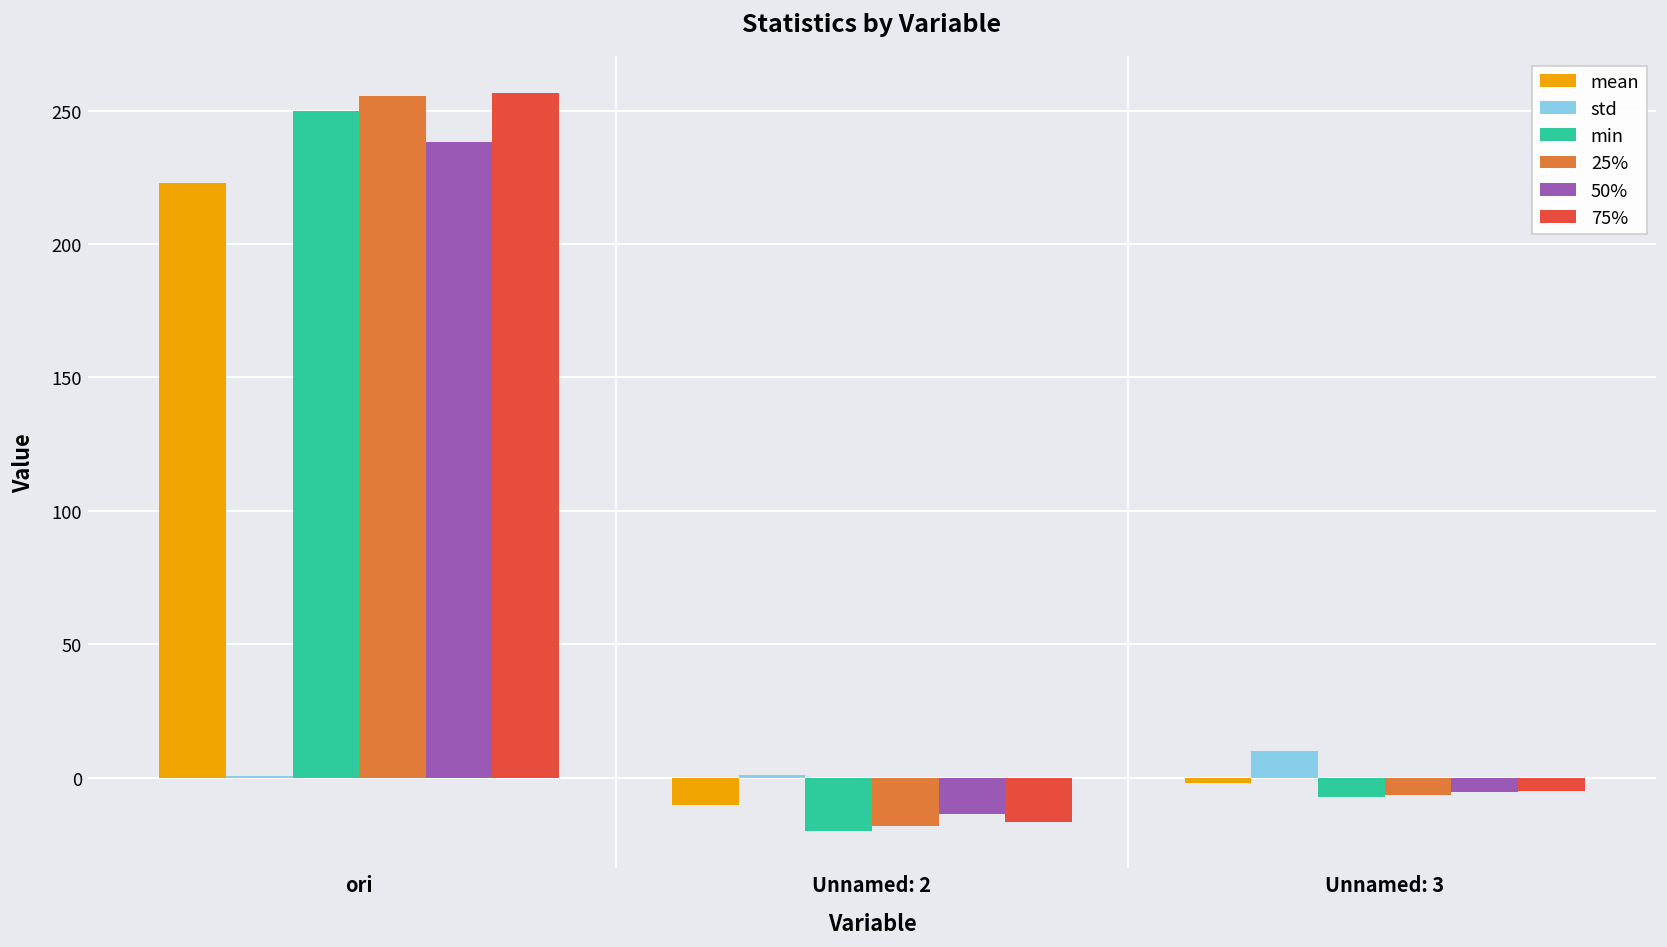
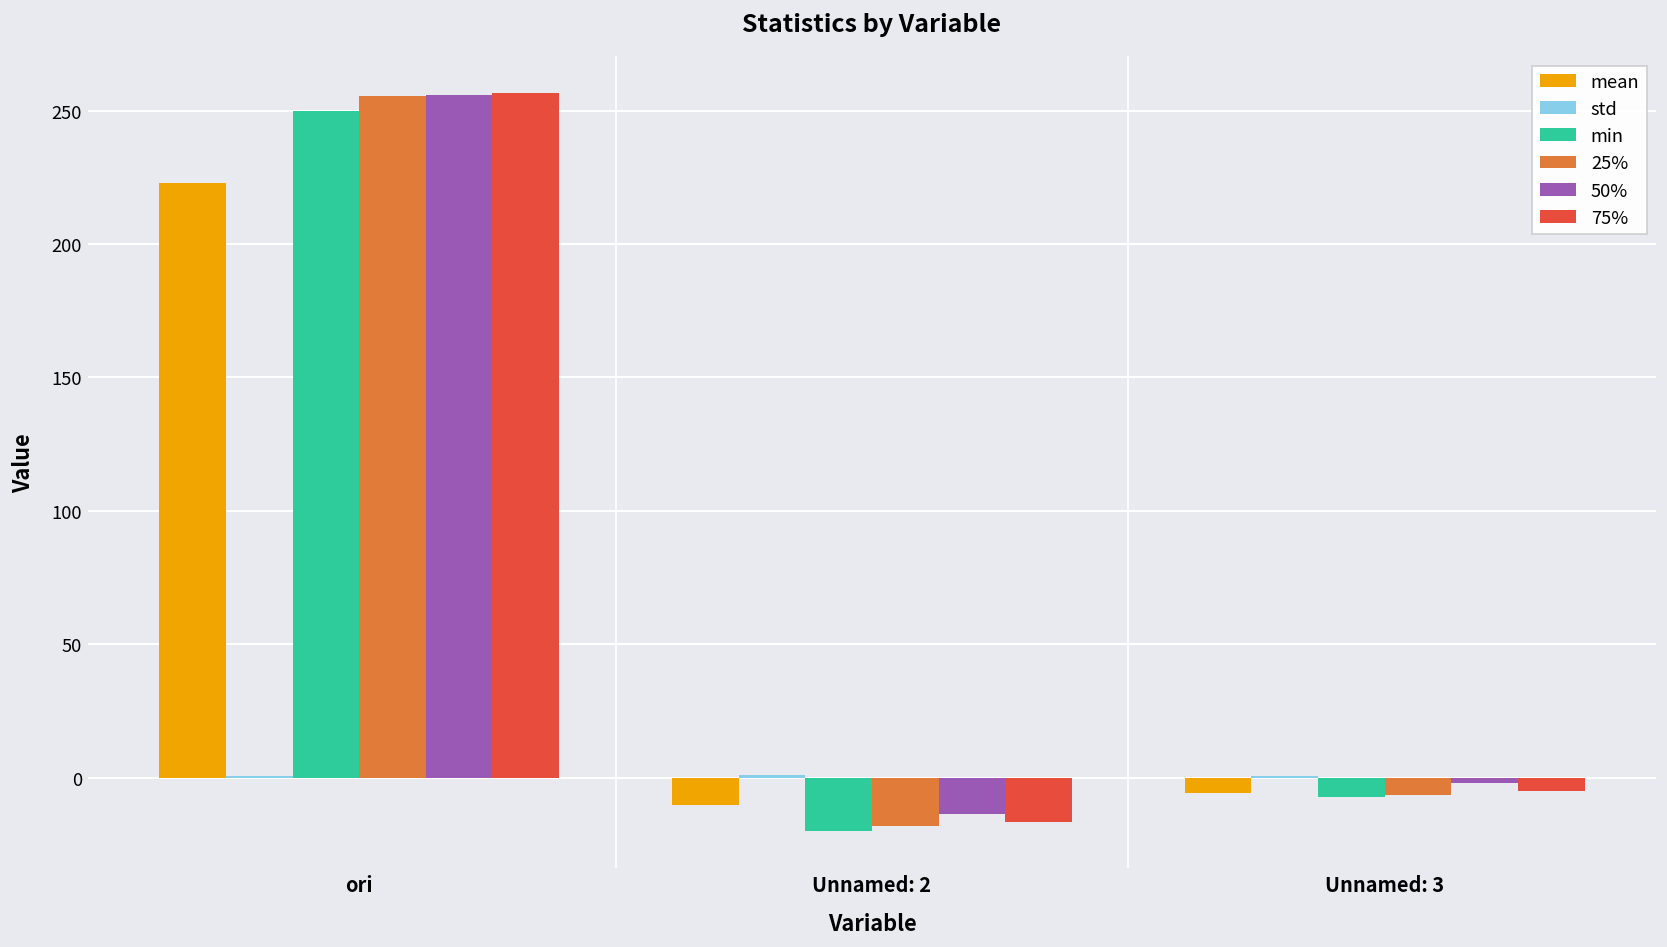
  {
    "mean": {
      "ori": 223,
      "Unnamed: 2": -10,
-     "Unnamed: 3": -2
+     "Unnamed: 3": -6
    },
    "std": {
      "Unnamed: 2": 1,
-     "Unnamed: 3": 10
+     "Unnamed: 3": 1
    },
    "min": {
      "ori": 250,
      "Unnamed: 2": -20,
      "Unnamed: 3": -7
    },
    "50%": {
-     "ori": 238,
+     "ori": 256,
      "Unnamed: 2": -13,
-     "Unnamed: 3": -5
+     "Unnamed: 3": -2
    }
  }
